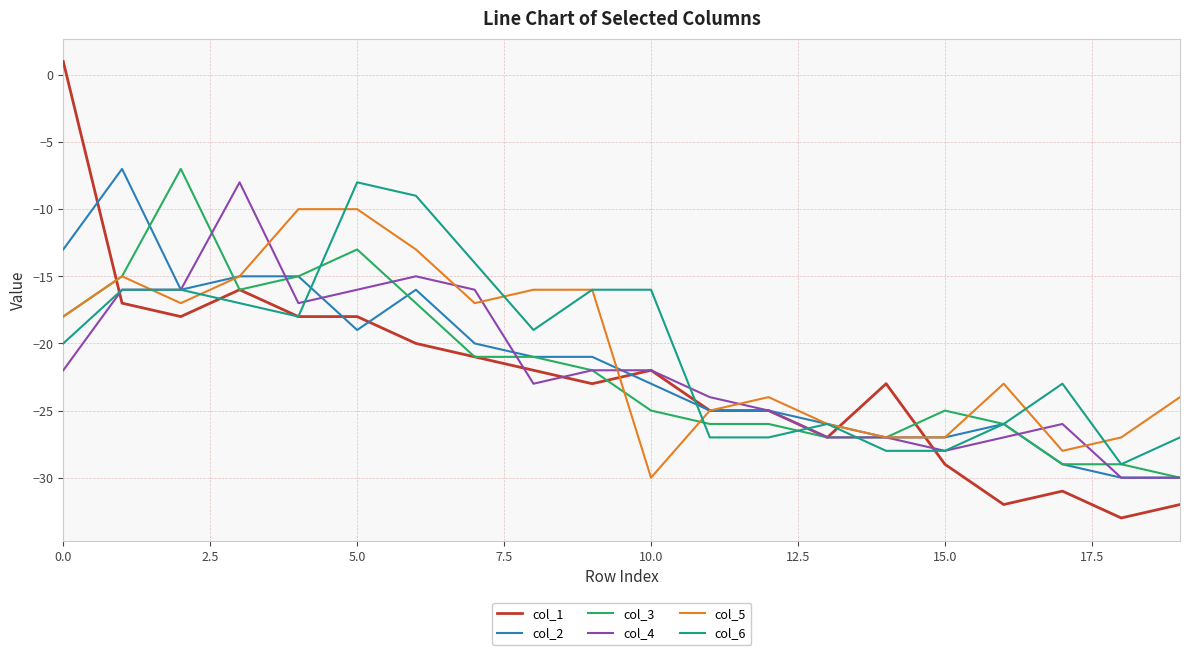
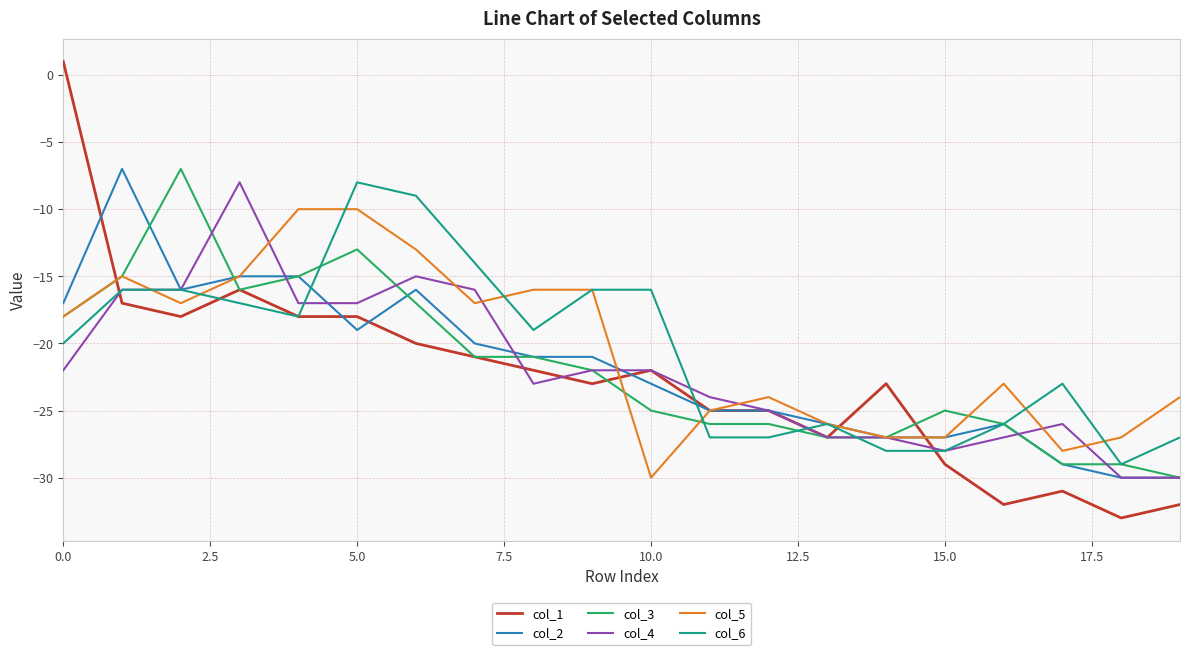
  {
    "col_1": {
      "0.0": 1,
      "5.0": -18,
      "15.0": -29
    },
    "col_2": {
-     "0.0": -13,
+     "0.0": -17,
      "5.0": -19,
      "10.0": -23
    },
    "col_4": {
      "0.0": -22,
-     "5.0": -16
+     "5.0": -17
    },
    "col_5": {
      "5.0": -10,
      "10.0": -30
    }
  }
